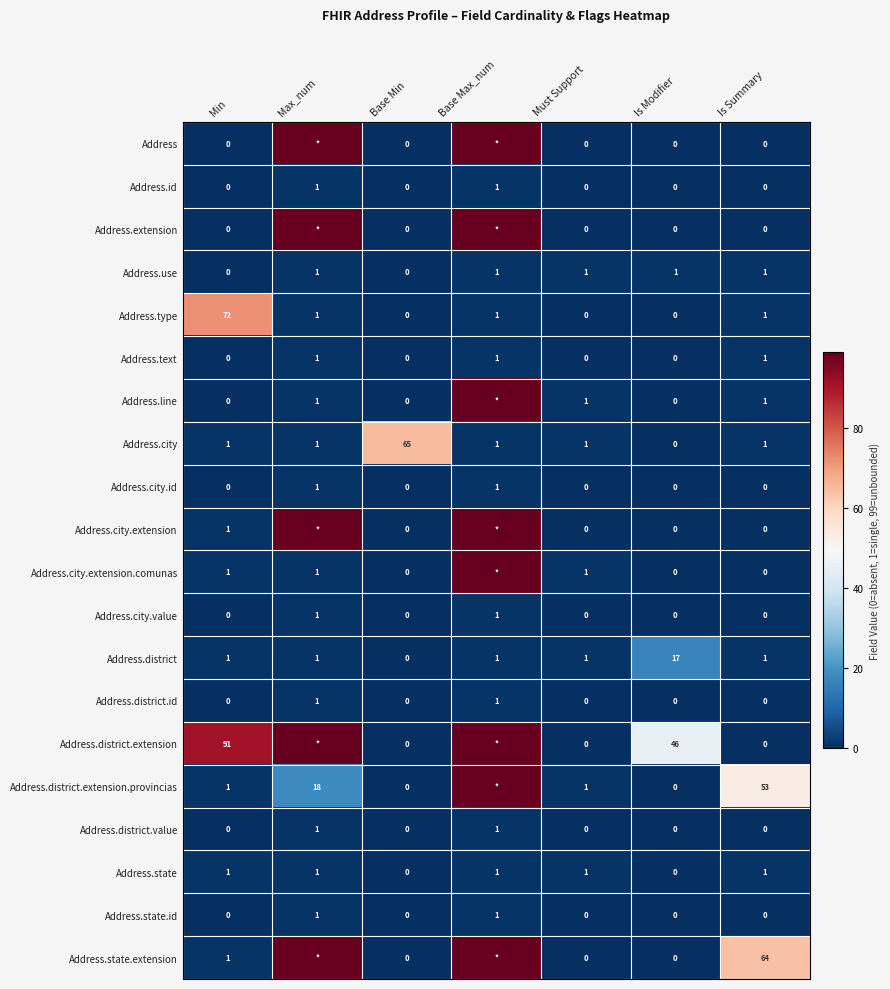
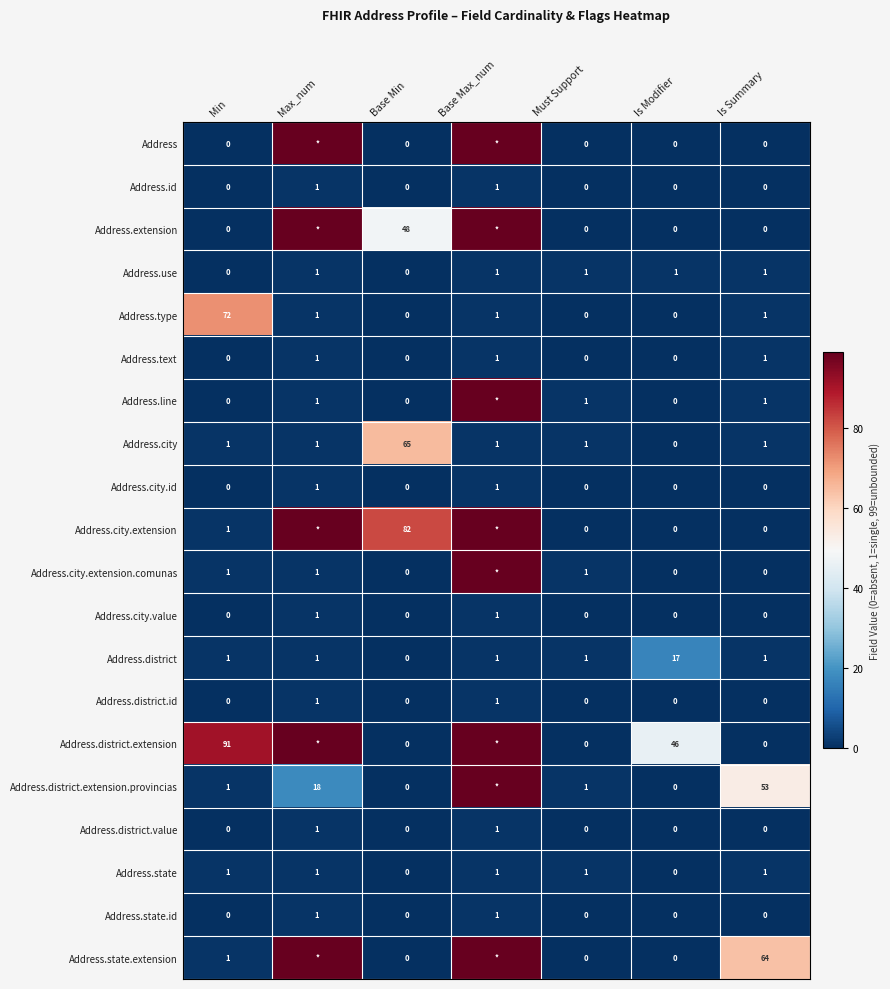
  {
    "Address": {
      "Min": 0,
      "Base Min": 0,
      "Must Support": 0,
      "Is Modifier": 0,
      "Is Summary": 0
    },
    "Address.id": {
      "Min": 0,
      "Max_num": 1,
      "Base Min": 0,
      "Base Max_num": 1,
      "Must Support": 0,
      "Is Modifier": 0,
      "Is Summary": 0
    },
    "Address.extension": {
      "Min": 0,
-     "Base Min": 0,
+     "Base Min": 48,
      "Must Support": 0,
      "Is Modifier": 0,
      "Is Summary": 0
    },
    "Address.use": {
      "Min": 0,
      "Max_num": 1,
      "Base Min": 0,
      "Base Max_num": 1,
      "Must Support": 1,
      "Is Modifier": 1,
      "Is Summary": 1
    },
    "Address.type": {
      "Min": 72,
      "Max_num": 1,
      "Base Min": 0,
      "Base Max_num": 1,
      "Must Support": 0,
      "Is Modifier": 0,
      "Is Summary": 1
    },
    "Address.text": {
      "Min": 0,
      "Max_num": 1,
      "Base Min": 0,
      "Base Max_num": 1,
      "Must Support": 0,
      "Is Modifier": 0,
      "Is Summary": 1
    },
    "Address.line": {
      "Min": 0,
      "Max_num": 1,
      "Base Min": 0,
      "Must Support": 1,
      "Is Modifier": 0,
      "Is Summary": 1
    },
    "Address.city": {
      "Min": 1,
      "Max_num": 1,
      "Base Min": 65,
      "Base Max_num": 1,
      "Must Support": 1,
      "Is Modifier": 0,
      "Is Summary": 1
    },
    "Address.city.id": {
      "Min": 0,
      "Max_num": 1,
      "Base Min": 0,
      "Base Max_num": 1,
      "Must Support": 0,
      "Is Modifier": 0,
      "Is Summary": 0
    },
    "Address.city.extension": {
      "Min": 1,
-     "Base Min": 0,
+     "Base Min": 82,
      "Must Support": 0,
      "Is Modifier": 0,
      "Is Summary": 0
    },
    "Address.city.extension.comunas": {
      "Min": 1,
      "Max_num": 1,
      "Base Min": 0,
      "Must Support": 1,
      "Is Modifier": 0,
      "Is Summary": 0
    },
    "Address.city.value": {
      "Min": 0,
      "Max_num": 1,
      "Base Min": 0,
      "Base Max_num": 1,
      "Must Support": 0,
      "Is Modifier": 0,
      "Is Summary": 0
    },
    "Address.district": {
      "Min": 1,
      "Max_num": 1,
      "Base Min": 0,
      "Base Max_num": 1,
      "Must Support": 1,
      "Is Modifier": 17,
      "Is Summary": 1
    },
    "Address.district.id": {
      "Min": 0,
      "Max_num": 1,
      "Base Min": 0,
      "Base Max_num": 1,
      "Must Support": 0,
      "Is Modifier": 0,
      "Is Summary": 0
    },
    "Address.district.extension": {
      "Min": 91,
      "Base Min": 0,
      "Must Support": 0,
      "Is Modifier": 46,
      "Is Summary": 0
    },
    "Address.district.extension.provincias": {
      "Min": 1,
      "Max_num": 18,
      "Base Min": 0,
      "Must Support": 1,
      "Is Modifier": 0,
      "Is Summary": 53
    },
    "Address.district.value": {
      "Min": 0,
      "Max_num": 1,
      "Base Min": 0,
      "Base Max_num": 1,
      "Must Support": 0,
      "Is Modifier": 0,
      "Is Summary": 0
    },
    "Address.state": {
      "Min": 1,
      "Max_num": 1,
      "Base Min": 0,
      "Base Max_num": 1,
      "Must Support": 1,
      "Is Modifier": 0,
      "Is Summary": 1
    },
    "Address.state.id": {
      "Min": 0,
      "Max_num": 1,
      "Base Min": 0,
      "Base Max_num": 1,
      "Must Support": 0,
      "Is Modifier": 0,
      "Is Summary": 0
    },
    "Address.state.extension": {
      "Min": 1,
      "Base Min": 0,
      "Must Support": 0,
      "Is Modifier": 0,
      "Is Summary": 64
    }
  }
